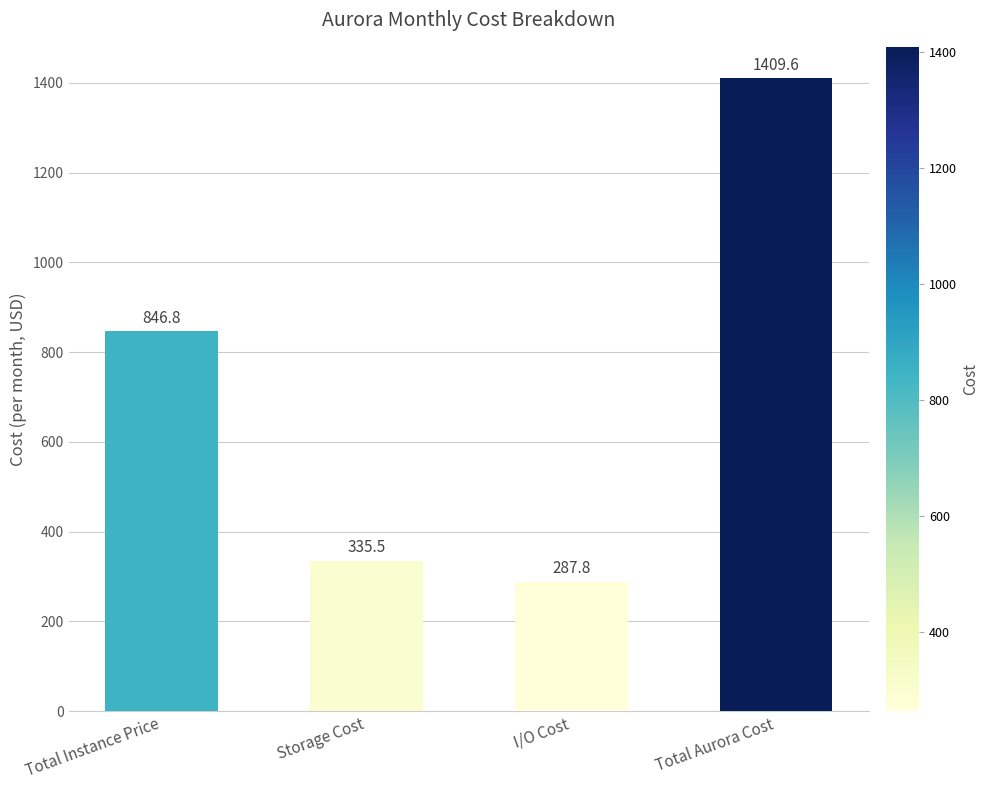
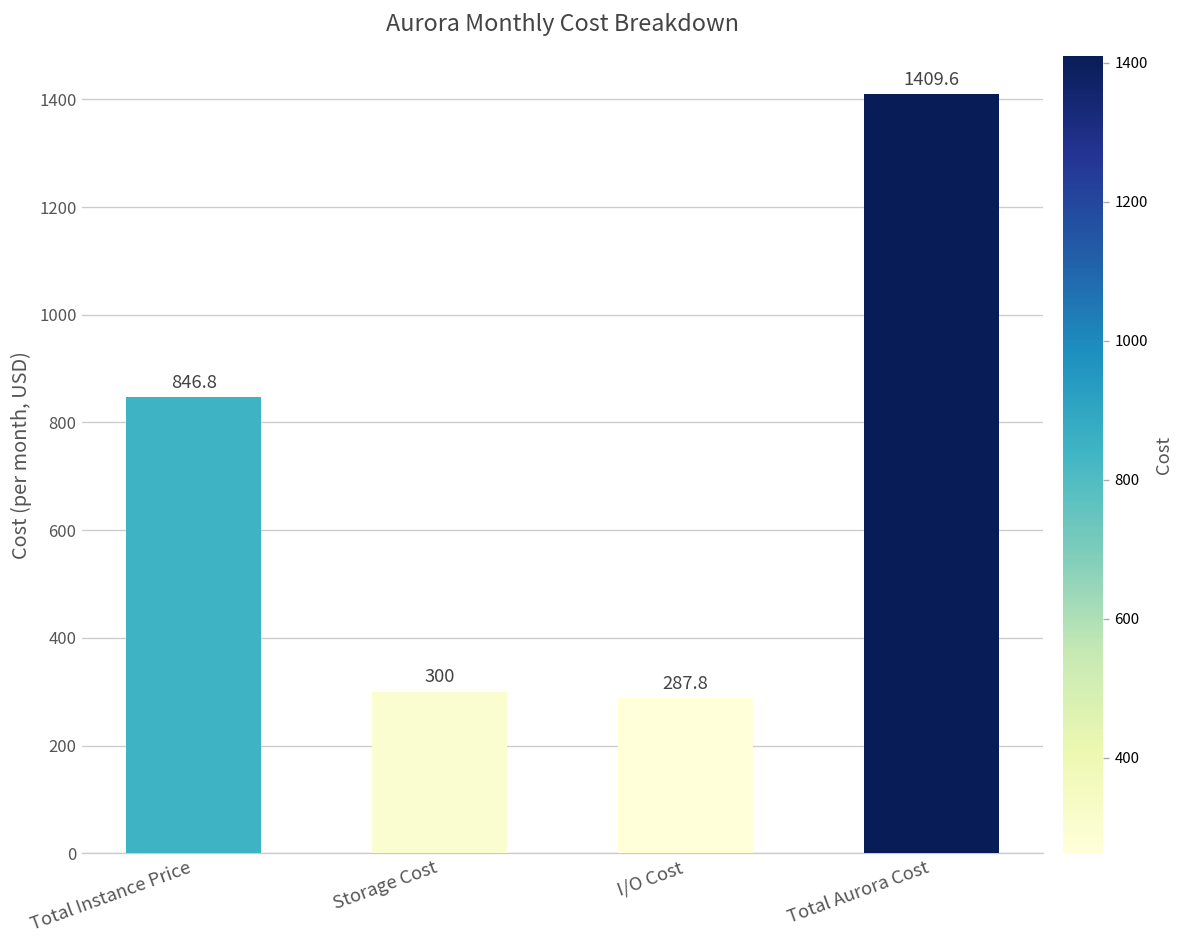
  {
    "Total Instance Price": 846.8,
-   "Storage Cost": 335.5,
+   "Storage Cost": 300,
    "I/O Cost": 287.8,
    "Total Aurora Cost": 1409.6
  }
